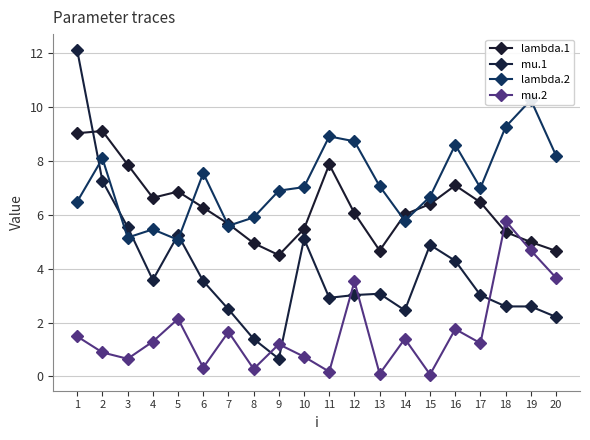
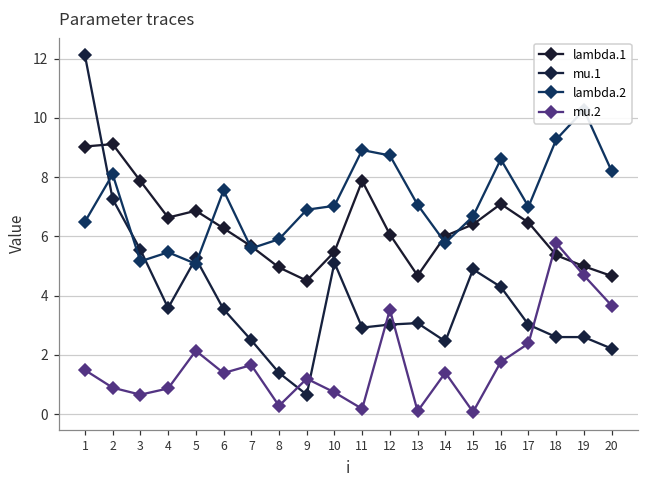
  {
    "mu.2": {
      "1": 1.5,
      "2": 0.9,
      "3": 0.7,
-     "4": 1.3,
+     "4": 0.9,
      "5": 2.1,
-     "6": 0.3,
+     "6": 1.4,
      "7": 1.7,
      "8": 0.3,
      "9": 1.2,
      "10": 0.7,
      "11": 0.2,
      "12": 3.5,
      "13": 0.1,
      "14": 1.4,
      "15": 0.1,
      "16": 1.8,
-     "17": 1.2,
+     "17": 2.4,
      "18": 5.8,
      "19": 4.7,
      "20": 3.7
    }
  }
